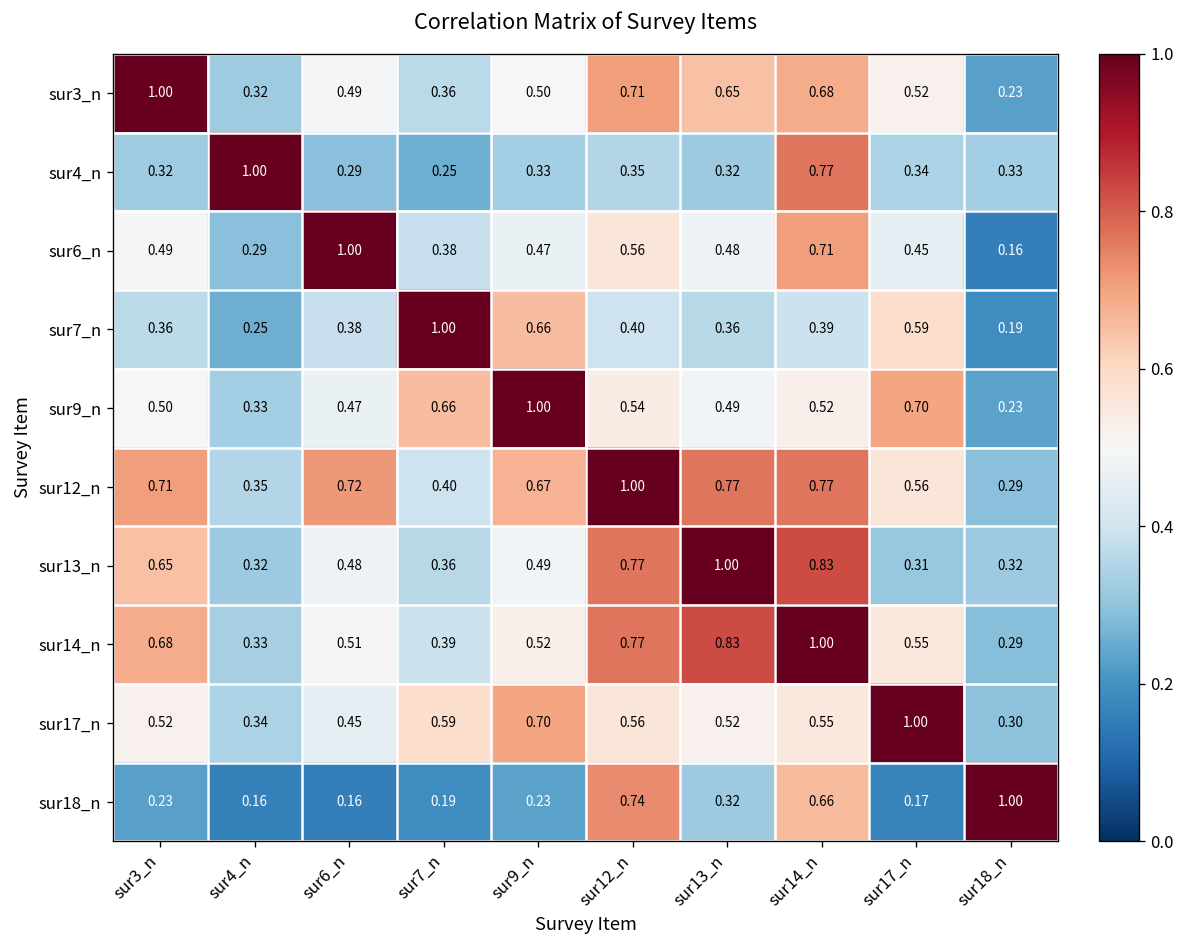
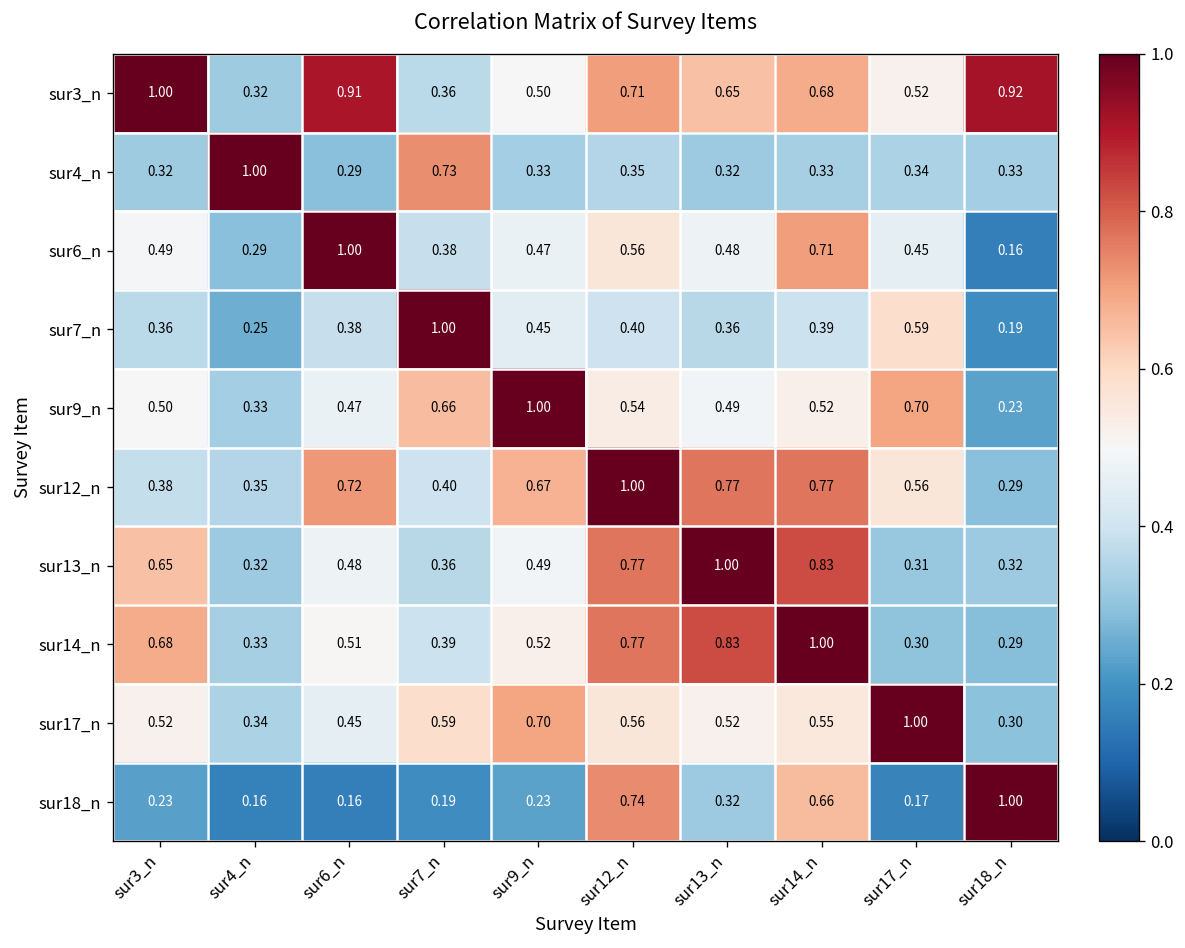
  {
    "sur3_n": {
      "sur3_n": 1.00,
      "sur4_n": 0.32,
-     "sur6_n": 0.49,
+     "sur6_n": 0.91,
      "sur7_n": 0.36,
      "sur9_n": 0.50,
      "sur12_n": 0.71,
      "sur13_n": 0.65,
      "sur14_n": 0.68,
      "sur17_n": 0.52,
-     "sur18_n": 0.23
+     "sur18_n": 0.92
    },
    "sur4_n": {
      "sur3_n": 0.32,
      "sur4_n": 1.00,
      "sur6_n": 0.29,
-     "sur7_n": 0.25,
+     "sur7_n": 0.73,
      "sur9_n": 0.33,
      "sur12_n": 0.35,
      "sur13_n": 0.32,
-     "sur14_n": 0.77,
+     "sur14_n": 0.33,
      "sur17_n": 0.34,
      "sur18_n": 0.33
    },
    "sur6_n": {
      "sur3_n": 0.49,
      "sur4_n": 0.29,
      "sur6_n": 1.00,
      "sur7_n": 0.38,
      "sur9_n": 0.47,
      "sur12_n": 0.56,
      "sur13_n": 0.48,
      "sur14_n": 0.71,
      "sur17_n": 0.45,
      "sur18_n": 0.16
    },
    "sur7_n": {
      "sur3_n": 0.36,
      "sur4_n": 0.25,
      "sur6_n": 0.38,
      "sur7_n": 1.00,
-     "sur9_n": 0.66,
+     "sur9_n": 0.45,
      "sur12_n": 0.40,
      "sur13_n": 0.36,
      "sur14_n": 0.39,
      "sur17_n": 0.59,
      "sur18_n": 0.19
    },
    "sur9_n": {
      "sur3_n": 0.50,
      "sur4_n": 0.33,
      "sur6_n": 0.47,
      "sur7_n": 0.66,
      "sur9_n": 1.00,
      "sur12_n": 0.54,
      "sur13_n": 0.49,
      "sur14_n": 0.52,
      "sur17_n": 0.70,
      "sur18_n": 0.23
    },
    "sur12_n": {
-     "sur3_n": 0.71,
+     "sur3_n": 0.38,
      "sur4_n": 0.35,
      "sur6_n": 0.72,
      "sur7_n": 0.40,
      "sur9_n": 0.67,
      "sur12_n": 1.00,
      "sur13_n": 0.77,
      "sur14_n": 0.77,
      "sur17_n": 0.56,
      "sur18_n": 0.29
    },
    "sur13_n": {
      "sur3_n": 0.65,
      "sur4_n": 0.32,
      "sur6_n": 0.48,
      "sur7_n": 0.36,
      "sur9_n": 0.49,
      "sur12_n": 0.77,
      "sur13_n": 1.00,
      "sur14_n": 0.83,
      "sur17_n": 0.31,
      "sur18_n": 0.32
    },
    "sur14_n": {
      "sur3_n": 0.68,
      "sur4_n": 0.33,
      "sur6_n": 0.51,
      "sur7_n": 0.39,
      "sur9_n": 0.52,
      "sur12_n": 0.77,
      "sur13_n": 0.83,
      "sur14_n": 1.00,
-     "sur17_n": 0.55,
+     "sur17_n": 0.30,
      "sur18_n": 0.29
    },
    "sur17_n": {
      "sur3_n": 0.52,
      "sur4_n": 0.34,
      "sur6_n": 0.45,
      "sur7_n": 0.59,
      "sur9_n": 0.70,
      "sur12_n": 0.56,
      "sur13_n": 0.52,
      "sur14_n": 0.55,
      "sur17_n": 1.00,
      "sur18_n": 0.30
    },
    "sur18_n": {
      "sur3_n": 0.23,
      "sur4_n": 0.16,
      "sur6_n": 0.16,
      "sur7_n": 0.19,
      "sur9_n": 0.23,
      "sur12_n": 0.74,
      "sur13_n": 0.32,
      "sur14_n": 0.66,
      "sur17_n": 0.17,
      "sur18_n": 1.00
    }
  }
